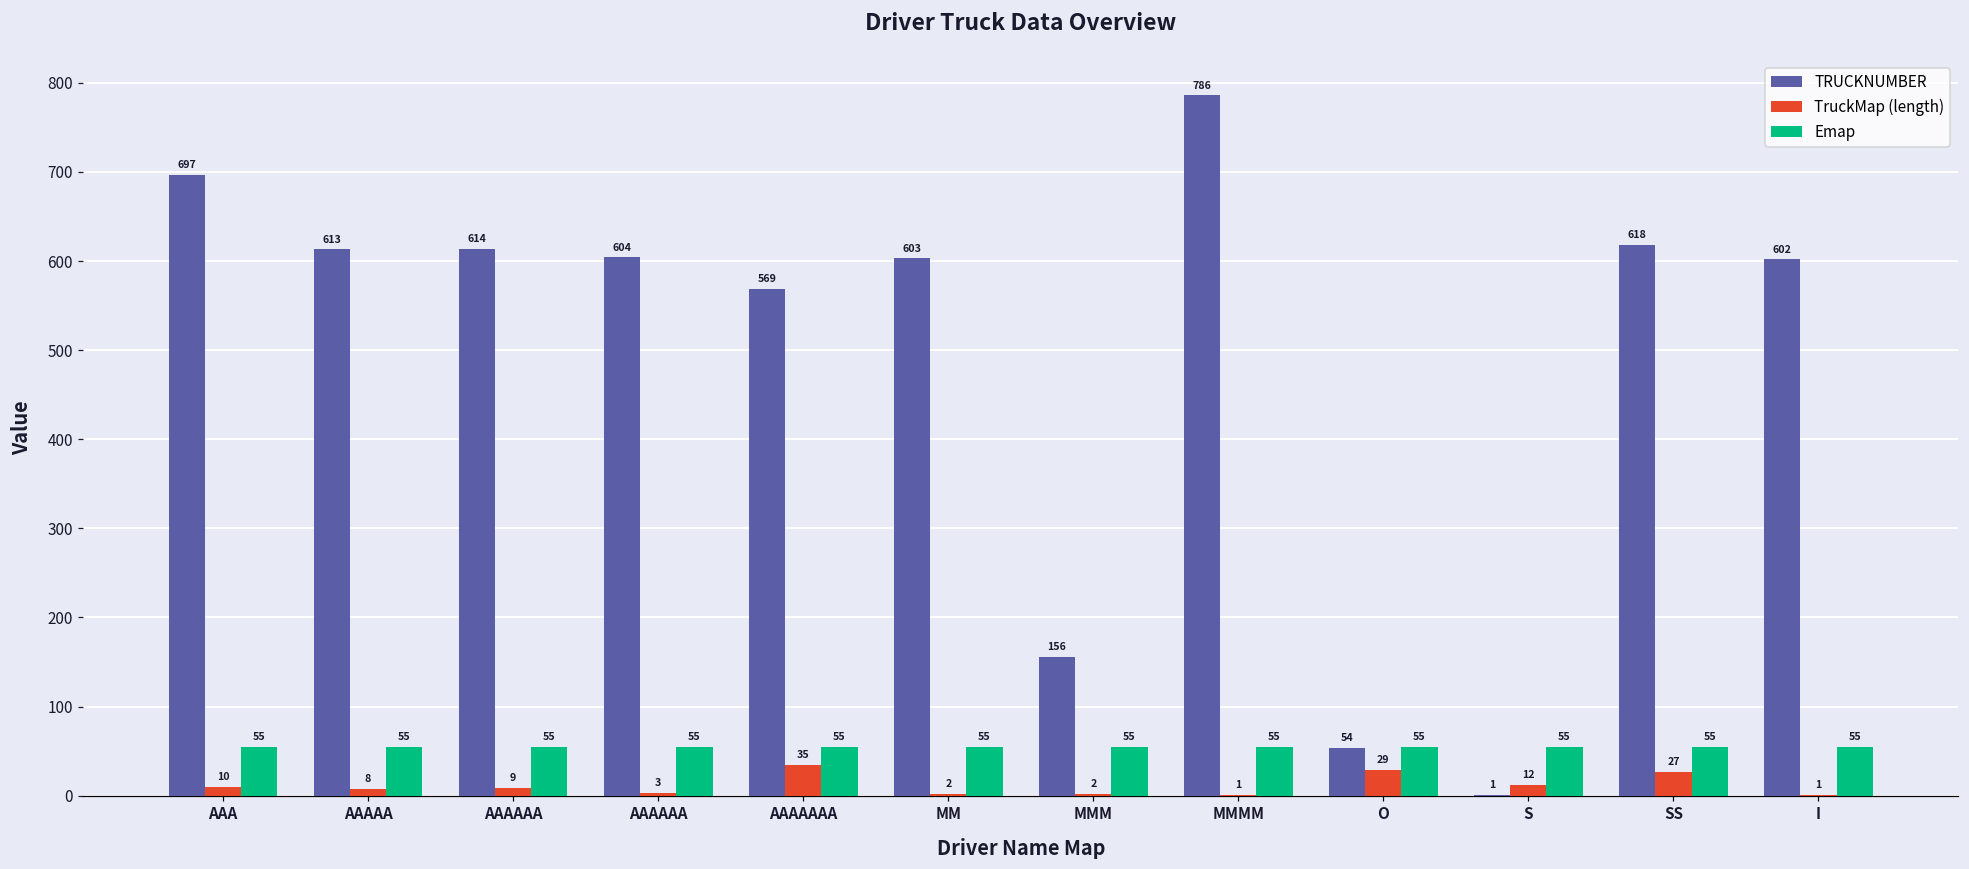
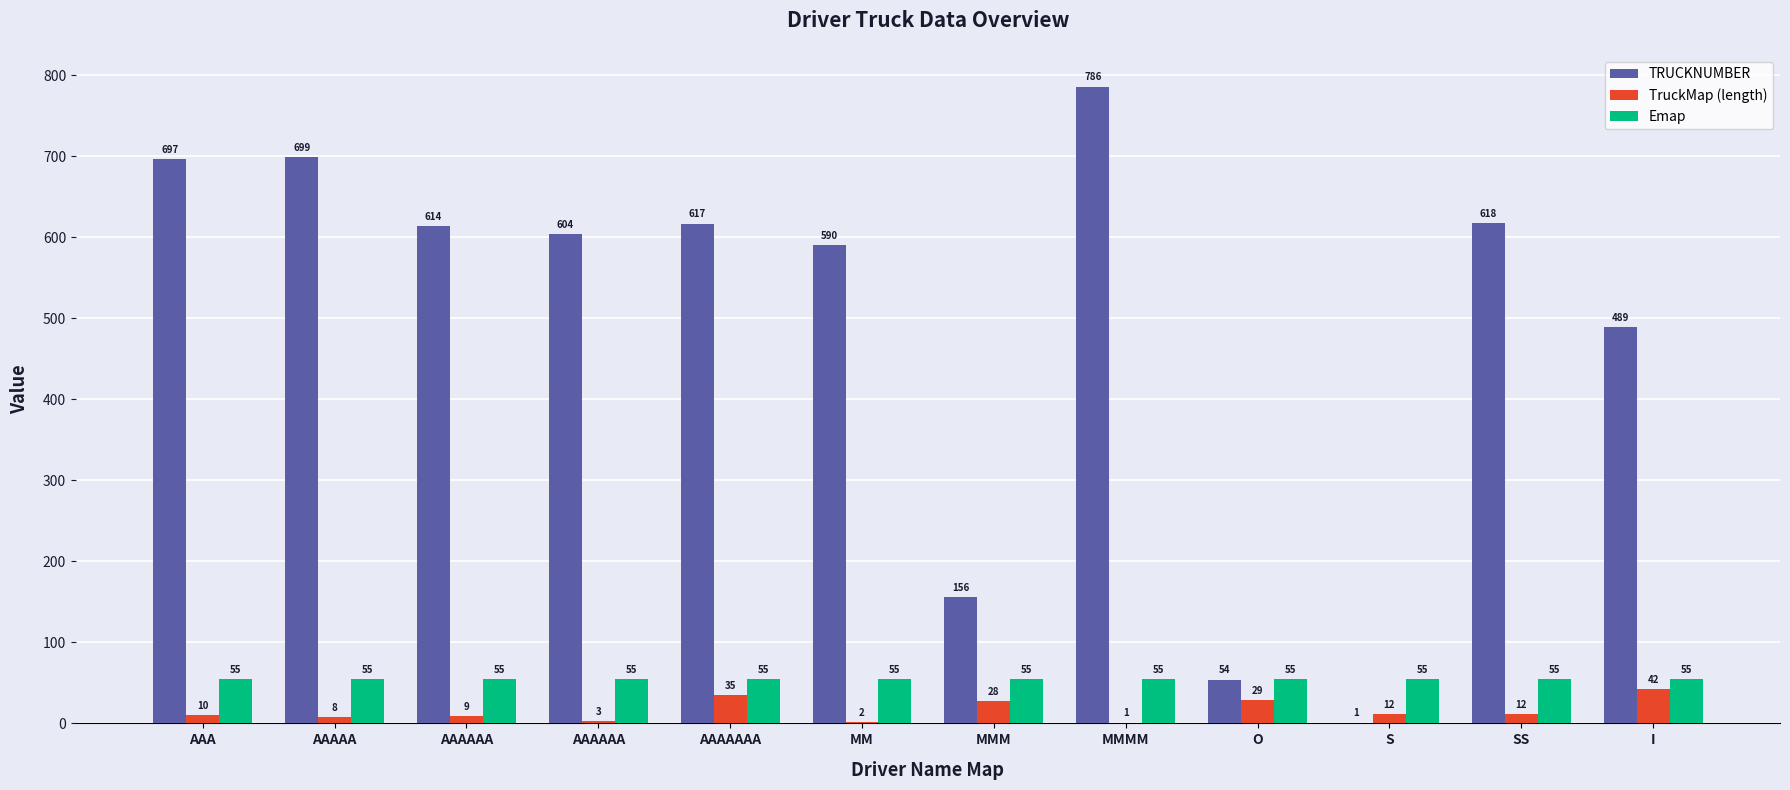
  {
    "TRUCKNUMBER": {
      "AAA": 697,
-     "AAAAA": 613,
-     "AAAAAAA": 569,
-     "MM": 603,
+     "AAAAA": 699,
+     "AAAAAAA": 617,
+     "MM": 590,
      "MMM": 156,
      "MMMM": 786,
      "O": 54,
      "S": 1,
      "SS": 618,
-     "I": 602
+     "I": 489
    },
    "TruckMap (length)": {
      "AAA": 10,
      "AAAAA": 8,
      "AAAAAAA": 35,
      "MM": 2,
-     "MMM": 2,
+     "MMM": 28,
      "MMMM": 1,
      "O": 29,
      "S": 12,
-     "SS": 27,
-     "I": 1
+     "SS": 12,
+     "I": 42
    },
    "Emap": {
      "AAA": 55,
      "AAAAA": 55,
      "AAAAAAA": 55,
      "MM": 55,
      "MMM": 55,
      "MMMM": 55,
      "O": 55,
      "S": 55,
      "SS": 55,
      "I": 55
    }
  }
